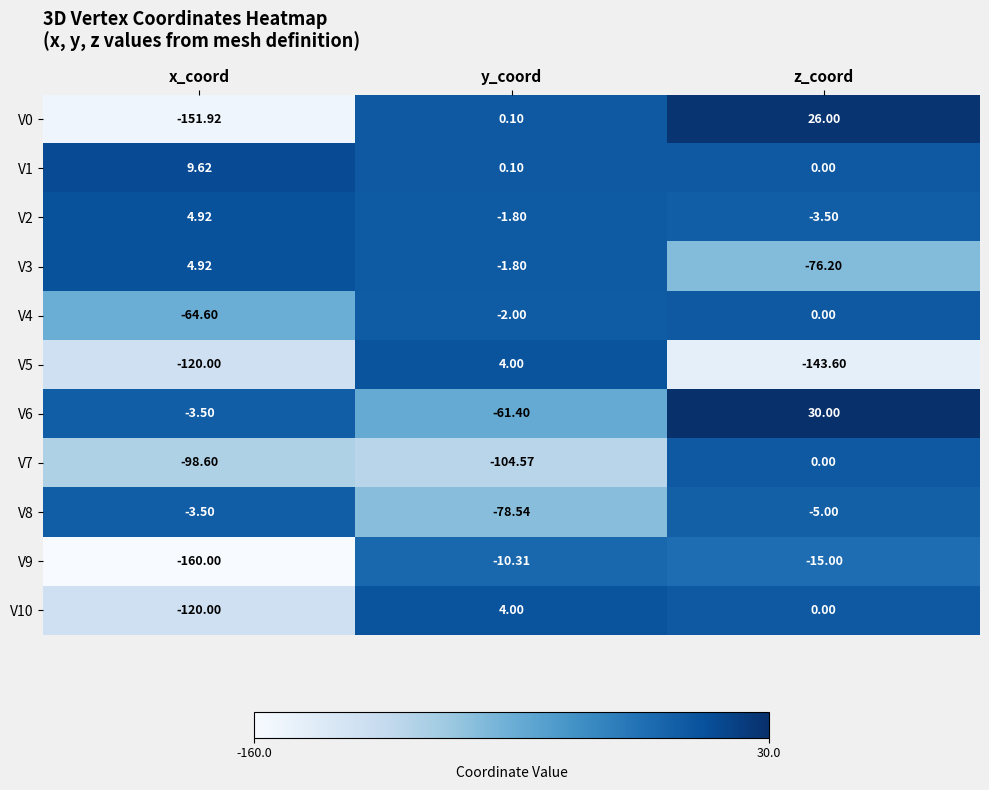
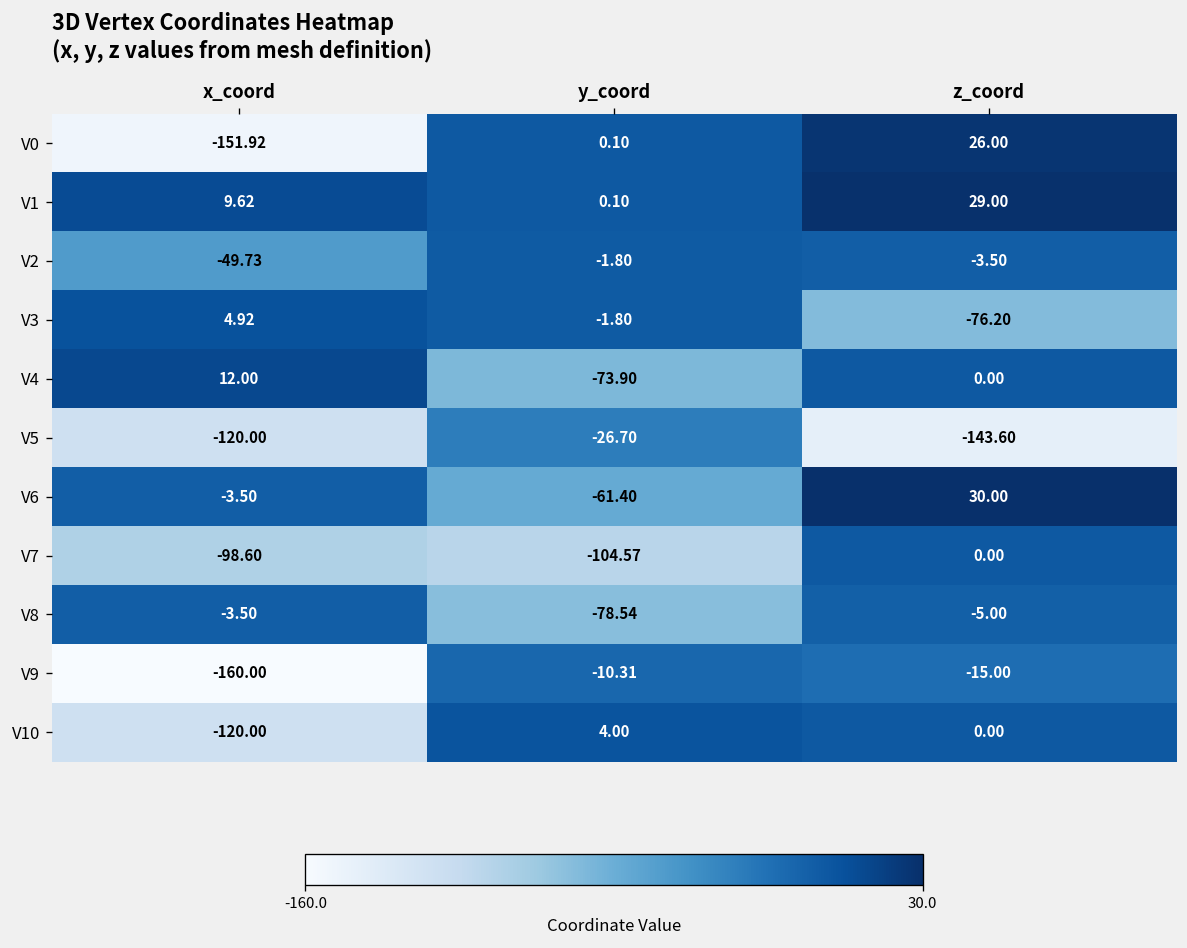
  {
    "V0": {
      "x_coord": -151.92,
      "y_coord": 0.10,
      "z_coord": 26.00
    },
    "V1": {
      "x_coord": 9.62,
      "y_coord": 0.10,
-     "z_coord": 0.00
+     "z_coord": 29.00
    },
    "V2": {
-     "x_coord": 4.92,
+     "x_coord": -49.73,
      "y_coord": -1.80,
      "z_coord": -3.50
    },
    "V3": {
      "x_coord": 4.92,
      "y_coord": -1.80,
      "z_coord": -76.20
    },
    "V4": {
-     "x_coord": -64.60,
-     "y_coord": -2.00,
+     "x_coord": 12.00,
+     "y_coord": -73.90,
      "z_coord": 0.00
    },
    "V5": {
      "x_coord": -120.00,
-     "y_coord": 4.00,
+     "y_coord": -26.70,
      "z_coord": -143.60
    },
    "V6": {
      "x_coord": -3.50,
      "y_coord": -61.40,
      "z_coord": 30.00
    },
    "V7": {
      "x_coord": -98.60,
      "y_coord": -104.57,
      "z_coord": 0.00
    },
    "V8": {
      "x_coord": -3.50,
      "y_coord": -78.54,
      "z_coord": -5.00
    },
    "V9": {
      "x_coord": -160.00,
      "y_coord": -10.31,
      "z_coord": -15.00
    },
    "V10": {
      "x_coord": -120.00,
      "y_coord": 4.00,
      "z_coord": 0.00
    }
  }
